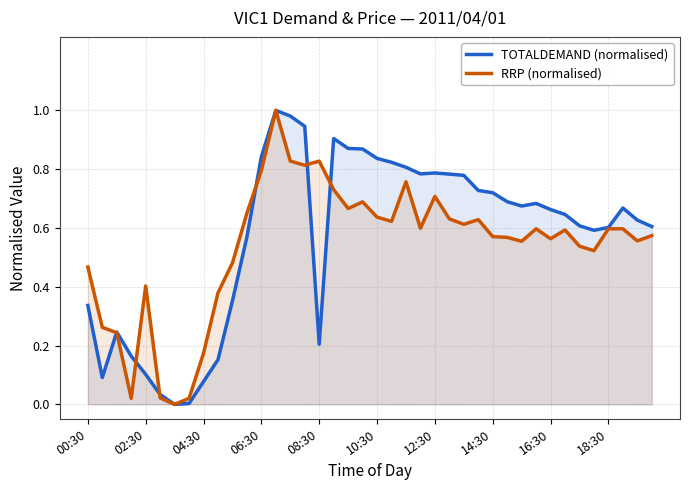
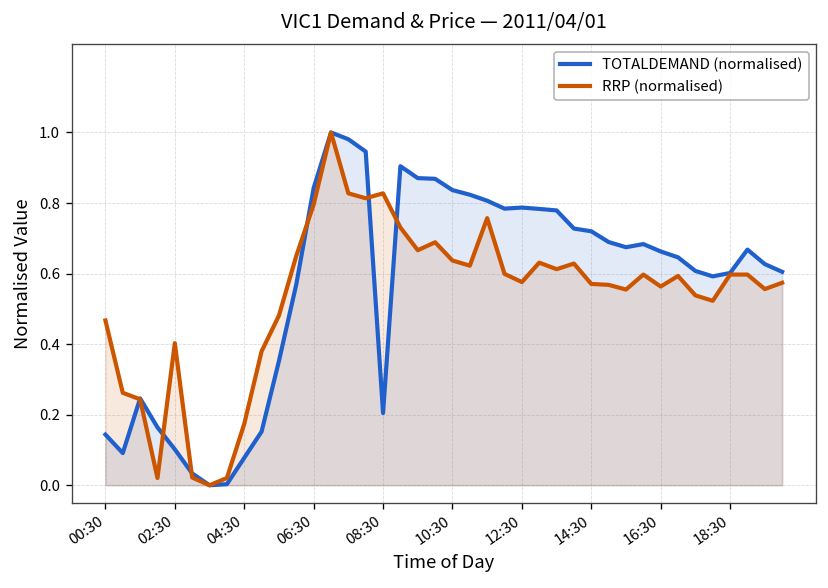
  {
    "TOTALDEMAND (normalised)": {
-     "00:30": 0.34,
+     "00:30": 0.14,
      "02:30": 0.10,
      "04:30": 0.08,
      "06:30": 0.84,
      "08:30": 0.20,
      "10:30": 0.84,
      "12:30": 0.79,
      "14:30": 0.72,
      "16:30": 0.66
    },
    "RRP (normalised)": {
      "00:30": 0.47,
      "02:30": 0.40,
      "04:30": 0.17,
      "06:30": 0.80,
      "08:30": 0.83,
      "10:30": 0.64,
-     "12:30": 0.71,
+     "12:30": 0.58,
      "14:30": 0.57,
      "16:30": 0.56
    }
  }
